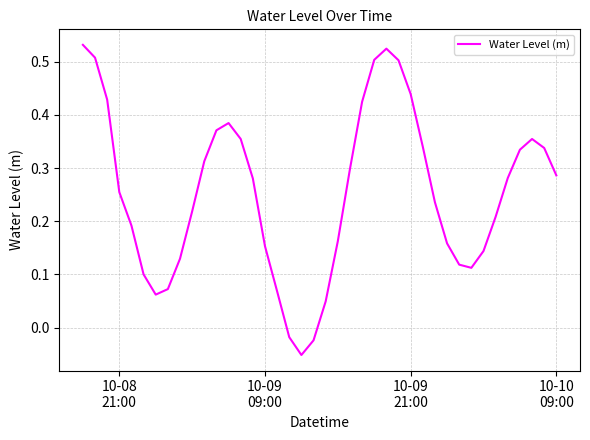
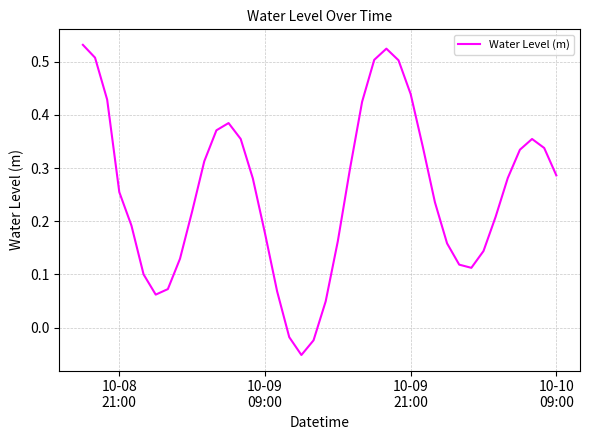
  {
    "10-08 21:00": 0.25,
-   "10-09 09:00": 0.15,
+   "10-09 09:00": 0.18,
    "10-09 21:00": 0.44,
    "10-10 09:00": 0.29
  }
